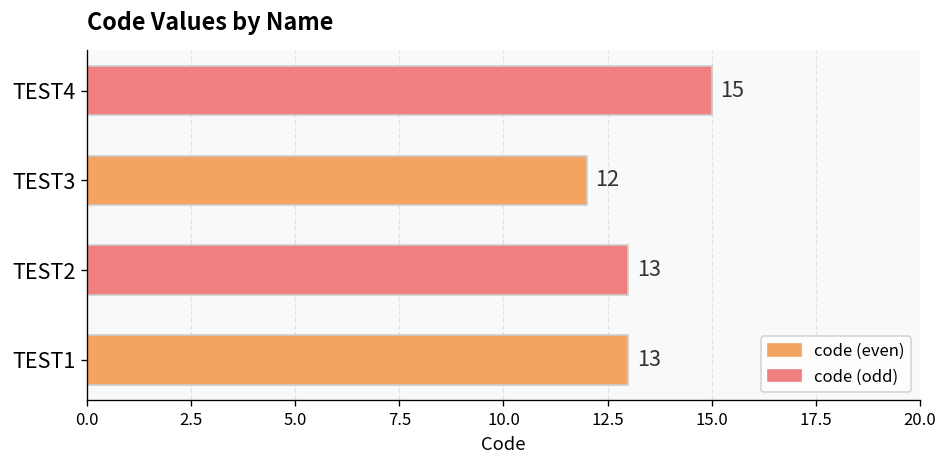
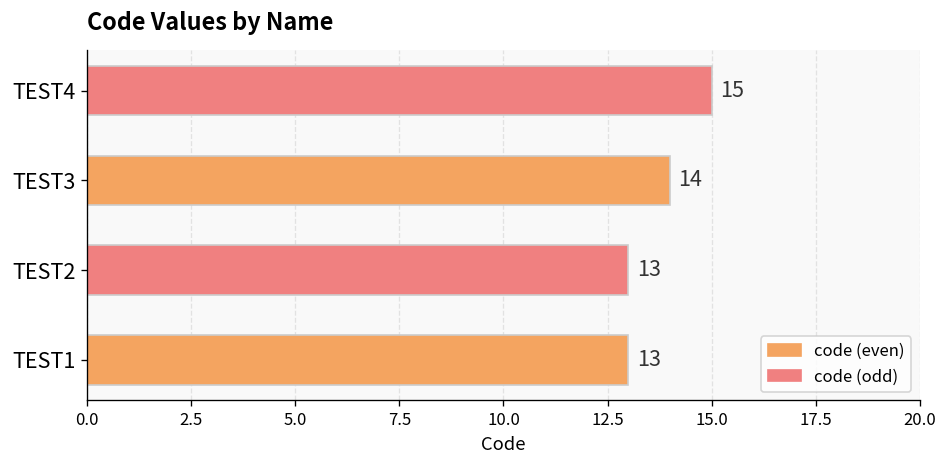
  {
    "TEST4": 15,
-   "TEST3": 12,
+   "TEST3": 14,
    "TEST2": 13,
    "TEST1": 13
  }
